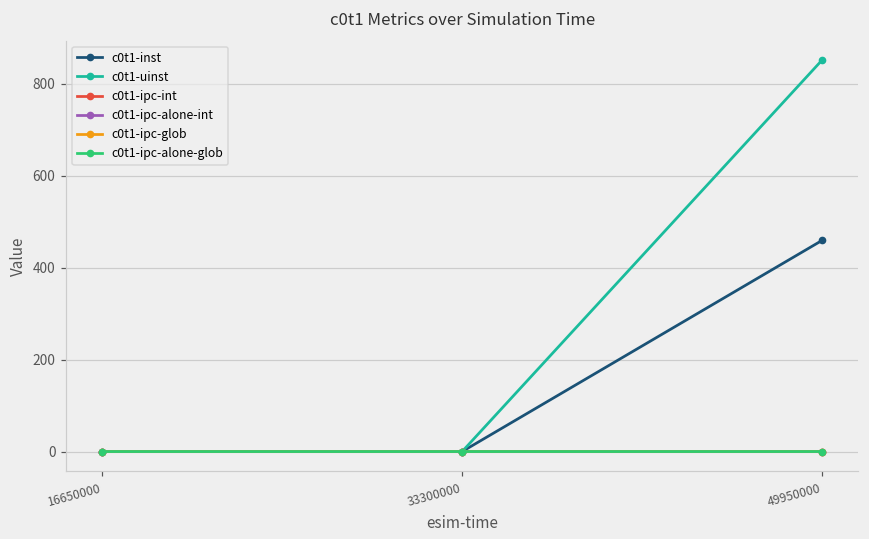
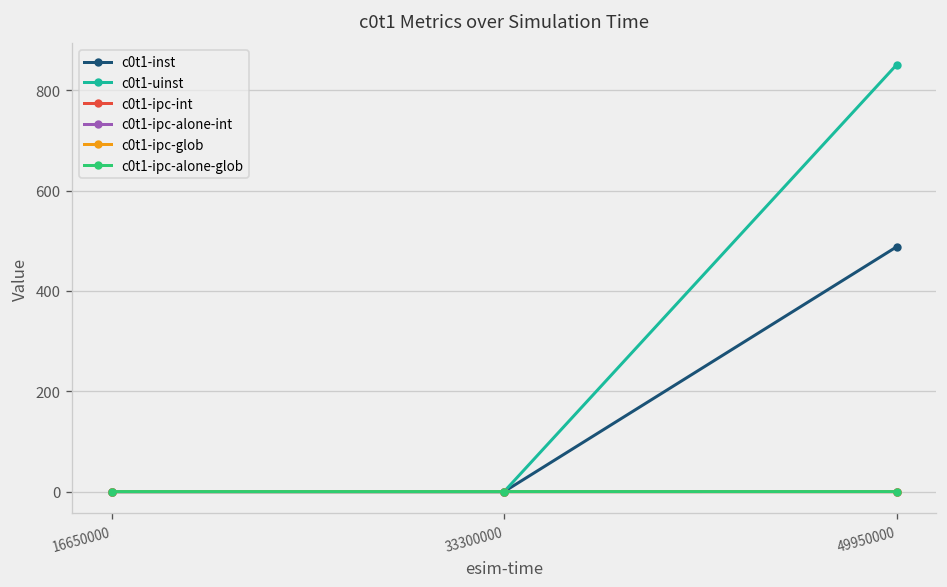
  {
    "c0t1-inst": {
-     "49950000": 460
+     "49950000": 490
    }
  }
